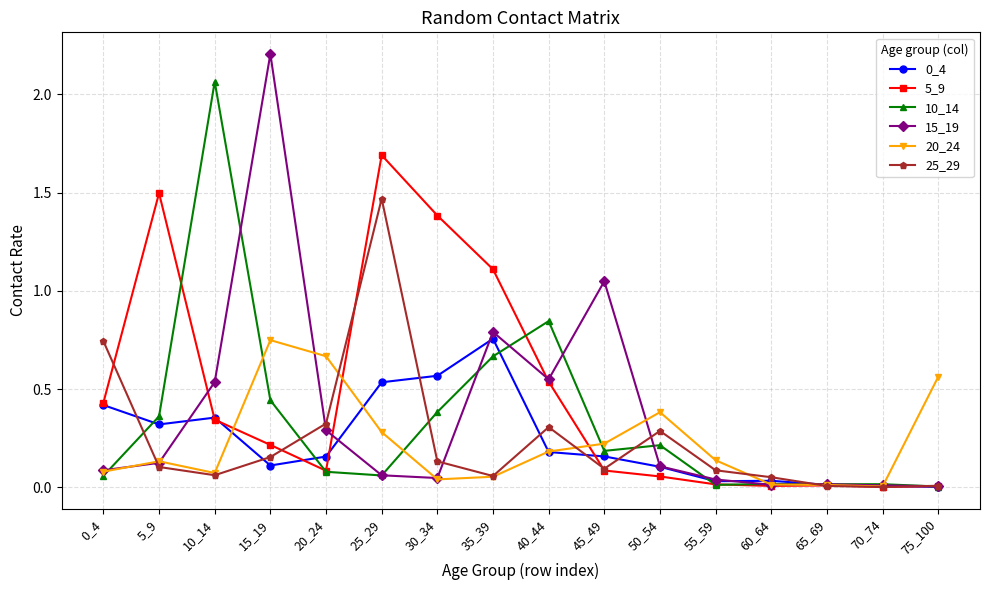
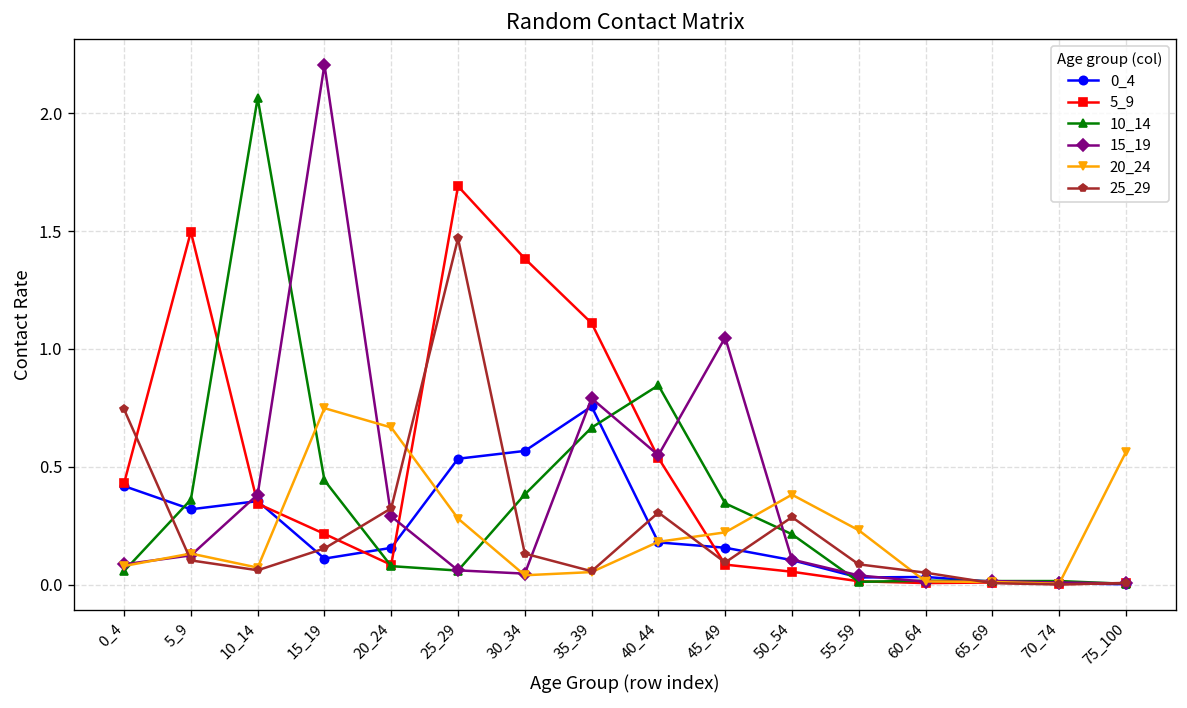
  {
    "0_4": {
      "5_9": 0.32,
      "15_19": 0.11,
      "20_24": 0.16,
      "25_29": 0.53,
      "30_34": 0.57,
      "35_39": 0.76,
      "45_49": 0.16,
      "60_64": 0.03
    },
    "5_9": {
      "5_9": 1.50,
      "15_19": 0.22,
      "25_29": 1.69,
      "30_34": 1.38,
      "35_39": 1.11,
      "50_54": 0.06
    },
    "10_14": {
      "0_4": 0.06,
      "5_9": 0.36,
      "10_14": 2.06,
      "15_19": 0.44,
      "30_34": 0.38,
      "35_39": 0.67,
      "40_44": 0.85,
-     "45_49": 0.19,
+     "45_49": 0.35,
      "50_54": 0.21
    },
    "15_19": {
-     "10_14": 0.54,
+     "10_14": 0.38,
      "15_19": 2.20,
      "20_24": 0.29,
      "35_39": 0.79,
      "45_49": 1.05
    },
    "20_24": {
      "15_19": 0.75,
      "20_24": 0.67,
      "25_29": 0.28,
      "45_49": 0.22,
      "50_54": 0.38,
-     "55_59": 0.14,
+     "55_59": 0.23,
      "75_100": 0.56
    },
    "25_29": {
      "0_4": 0.74,
      "5_9": 0.10,
      "15_19": 0.15,
      "20_24": 0.32,
      "25_29": 1.47,
      "30_34": 0.13,
      "40_44": 0.31,
      "50_54": 0.29,
      "55_59": 0.09,
      "60_64": 0.05
    }
  }
